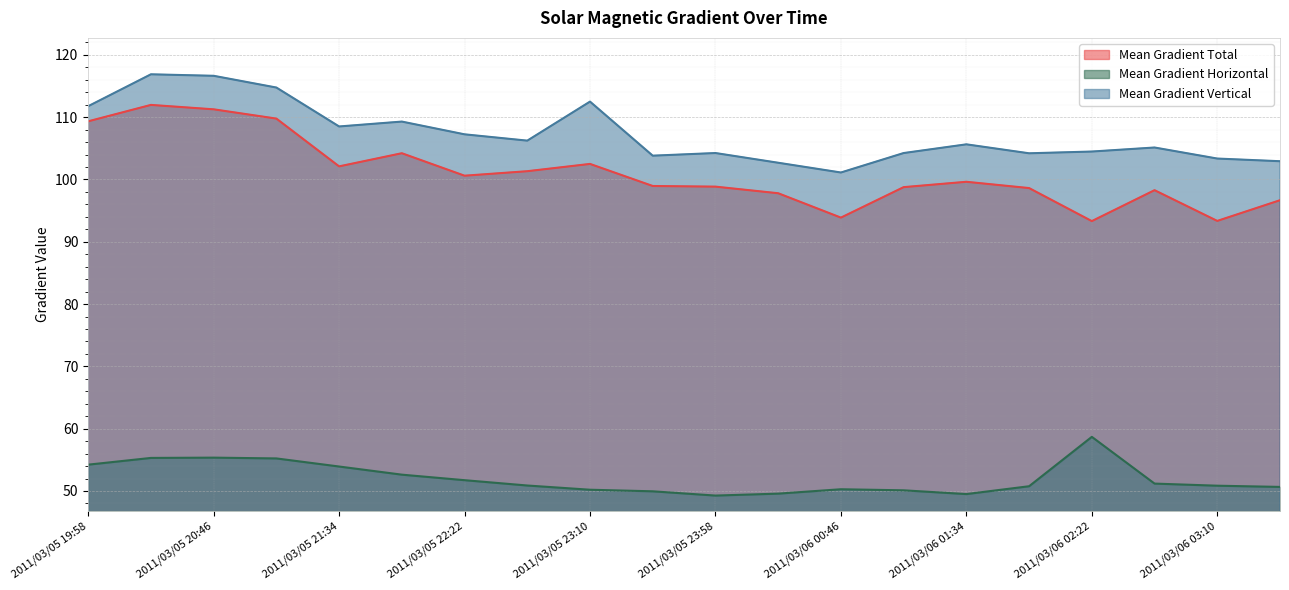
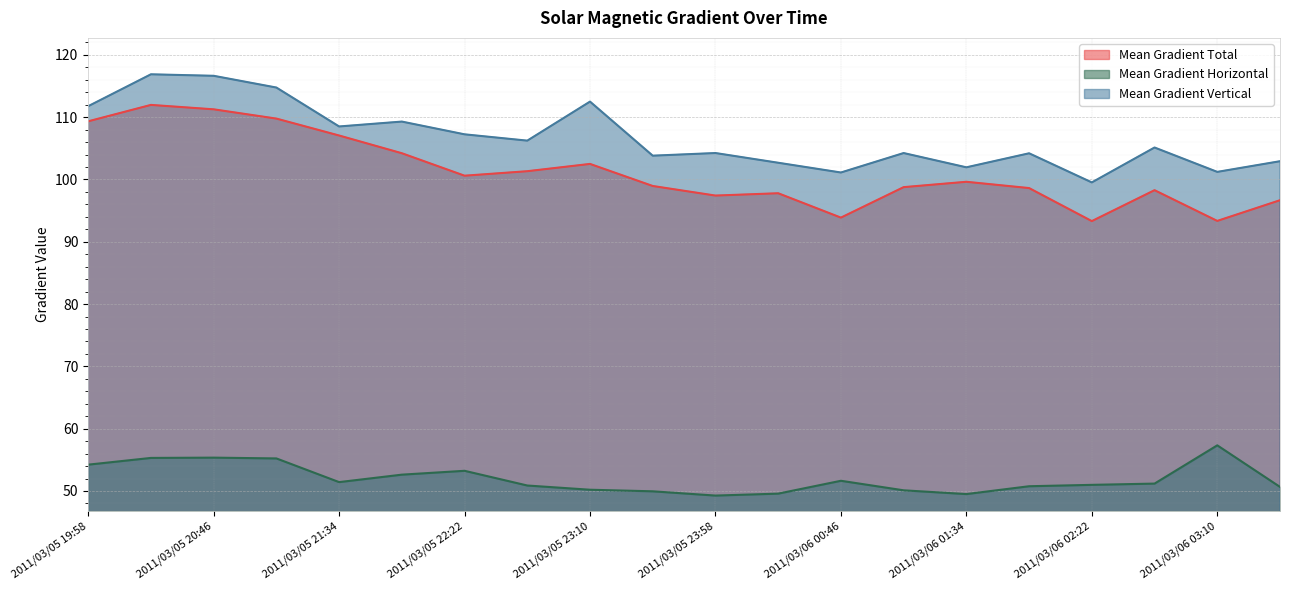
  {
    "Mean Gradient Total": {
      "2011/03/05 19:58": 109,
      "2011/03/05 20:46": 111,
-     "2011/03/05 21:34": 102,
+     "2011/03/05 21:34": 107,
      "2011/03/05 22:22": 101,
      "2011/03/05 23:10": 102,
-     "2011/03/05 23:58": 99,
+     "2011/03/05 23:58": 97,
      "2011/03/06 00:46": 94,
      "2011/03/06 01:34": 100,
      "2011/03/06 02:22": 93,
      "2011/03/06 03:10": 93
    },
    "Mean Gradient Horizontal": {
      "2011/03/05 19:58": 54,
      "2011/03/05 20:46": 55,
-     "2011/03/05 21:34": 54,
-     "2011/03/05 22:22": 52,
+     "2011/03/05 21:34": 51,
+     "2011/03/05 22:22": 53,
      "2011/03/05 23:10": 50,
      "2011/03/05 23:58": 49,
-     "2011/03/06 00:46": 50,
+     "2011/03/06 00:46": 52,
      "2011/03/06 01:34": 50,
-     "2011/03/06 02:22": 59,
-     "2011/03/06 03:10": 51
+     "2011/03/06 02:22": 51,
+     "2011/03/06 03:10": 57
    },
    "Mean Gradient Vertical": {
      "2011/03/05 19:58": 112,
      "2011/03/05 20:46": 117,
      "2011/03/05 21:34": 109,
      "2011/03/05 22:22": 107,
      "2011/03/05 23:10": 112,
      "2011/03/05 23:58": 104,
      "2011/03/06 00:46": 101,
-     "2011/03/06 01:34": 106,
-     "2011/03/06 02:22": 104,
-     "2011/03/06 03:10": 103
+     "2011/03/06 01:34": 102,
+     "2011/03/06 02:22": 100,
+     "2011/03/06 03:10": 101
    }
  }
